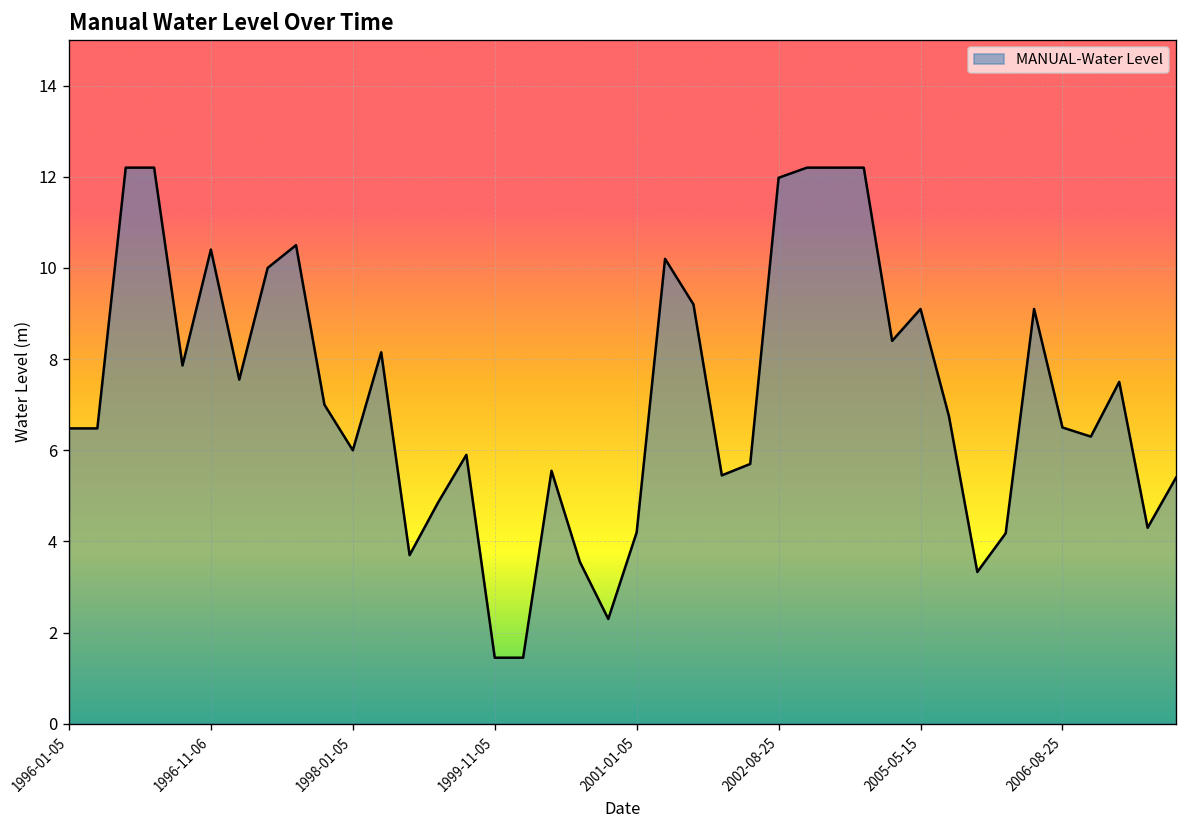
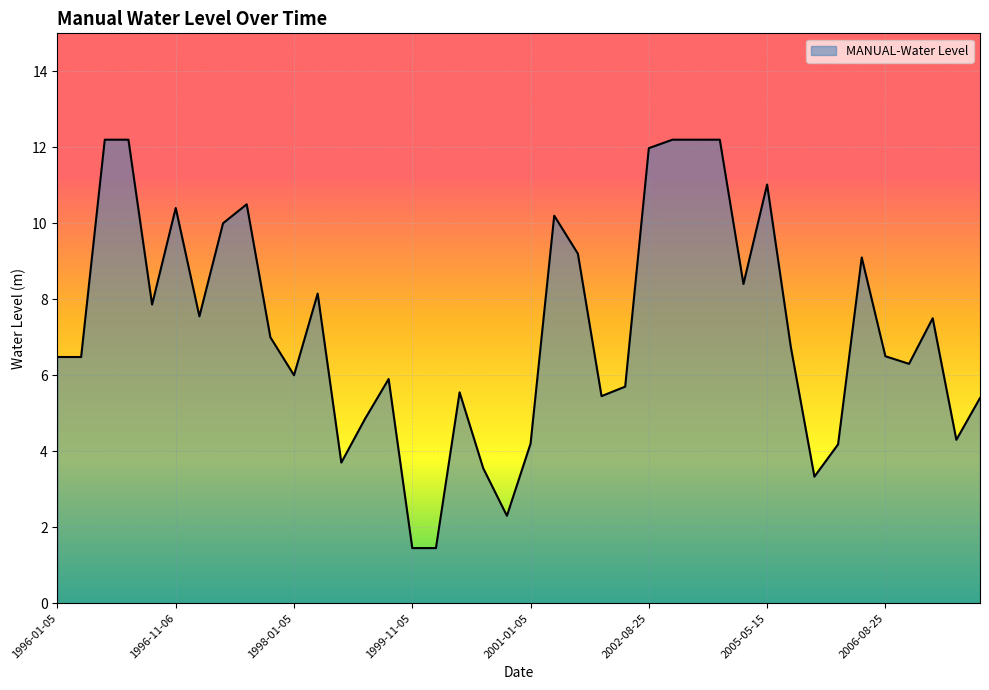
  {
    "1996-01-05": 6.5,
    "1996-11-06": 10.4,
    "1998-01-05": 6.0,
    "1999-11-05": 1.5,
    "2001-01-05": 4.2,
    "2002-08-25": 12.0,
-   "2005-05-15": 9.1,
+   "2005-05-15": 11.0,
    "2006-08-25": 6.5
  }
